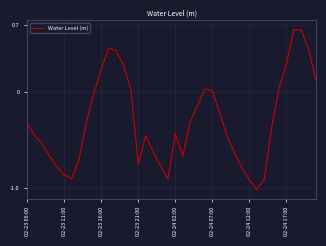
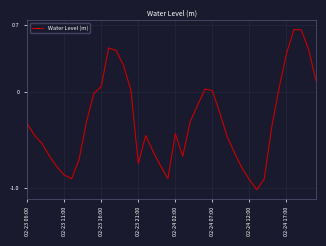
  {
    "02-23 06:00": -0.3,
    "02-23 11:00": -0.9,
-   "02-23 16:00": 0.2,
+   "02-23 16:00": 0.1,
    "02-23 21:00": -0.7,
    "02-24 02:00": -0.4,
    "02-24 07:00": 0.0,
    "02-24 12:00": -0.9,
-   "02-24 17:00": 0.3
+   "02-24 17:00": 0.4
  }
